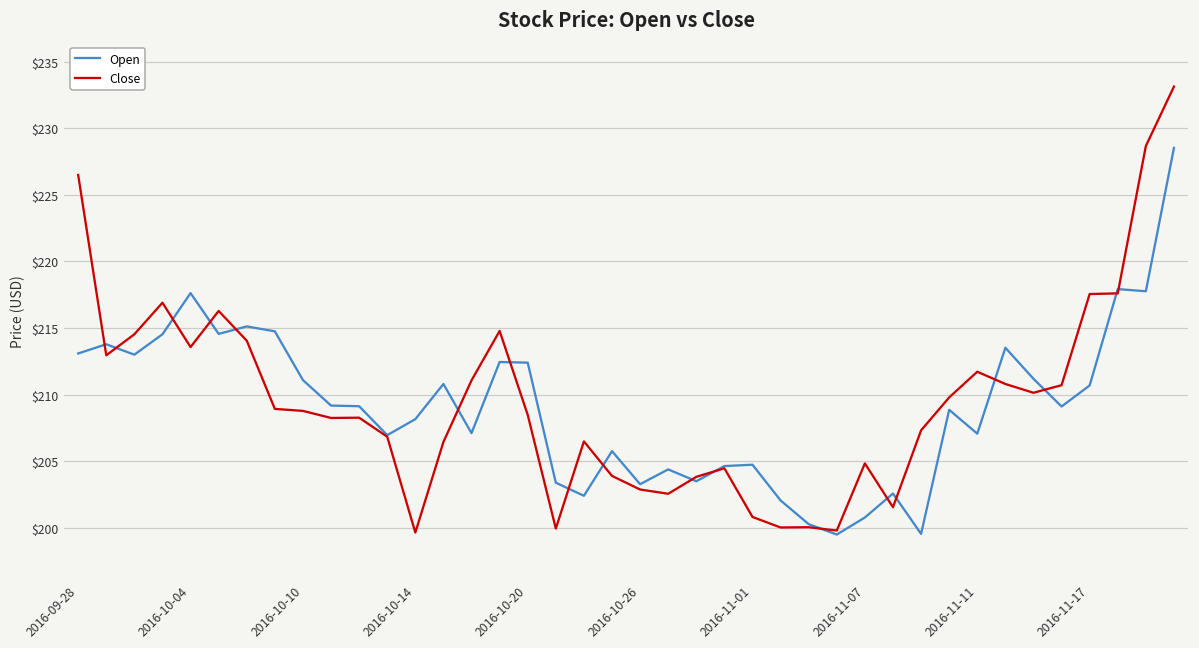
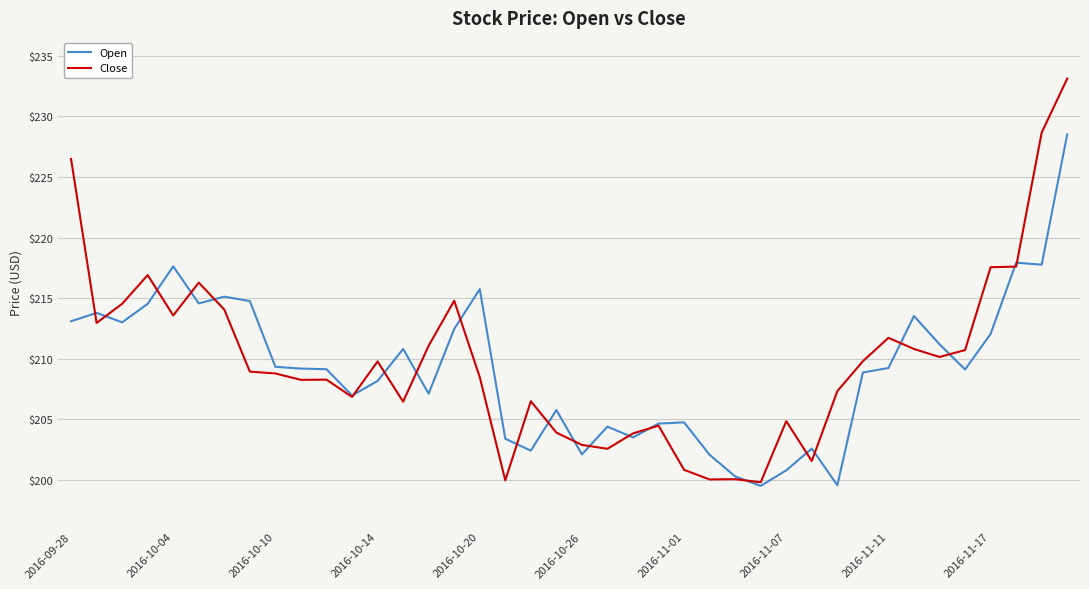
  {
    "Open": {
      "2016-09-28": "$213.1",
      "2016-10-04": "$217.6",
-     "2016-10-10": "$211.1",
+     "2016-10-10": "$209.3",
      "2016-10-14": "$208.2",
-     "2016-10-20": "$212.4",
-     "2016-10-26": "$203.3",
+     "2016-10-20": "$215.7",
+     "2016-10-26": "$202.1",
      "2016-11-01": "$204.7",
      "2016-11-07": "$200.8",
-     "2016-11-11": "$207.1",
-     "2016-11-17": "$210.7"
+     "2016-11-11": "$209.2",
+     "2016-11-17": "$212.0"
    },
    "Close": {
      "2016-09-28": "$226.5",
      "2016-10-04": "$213.6",
      "2016-10-10": "$208.8",
-     "2016-10-14": "$199.7",
+     "2016-10-14": "$209.8",
      "2016-10-20": "$208.5",
      "2016-10-26": "$202.9",
      "2016-11-01": "$200.8",
      "2016-11-07": "$204.8",
      "2016-11-11": "$211.7",
      "2016-11-17": "$217.6"
    }
  }
